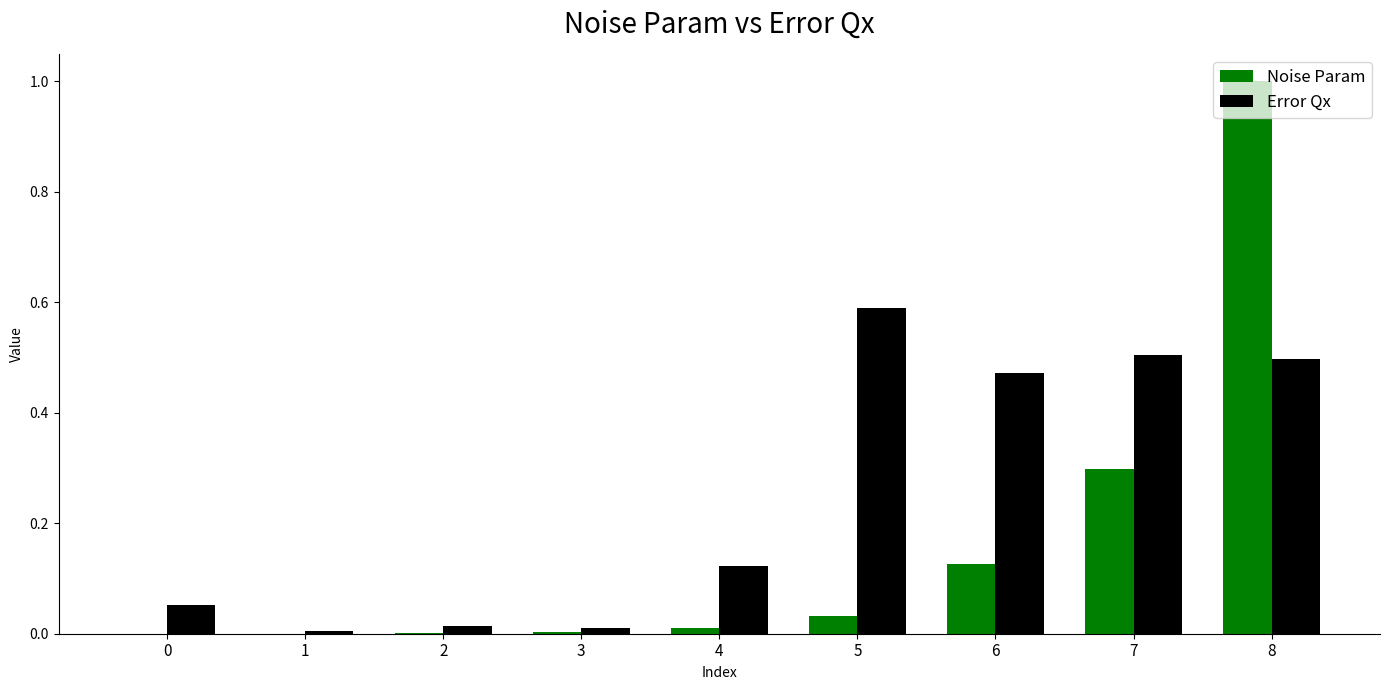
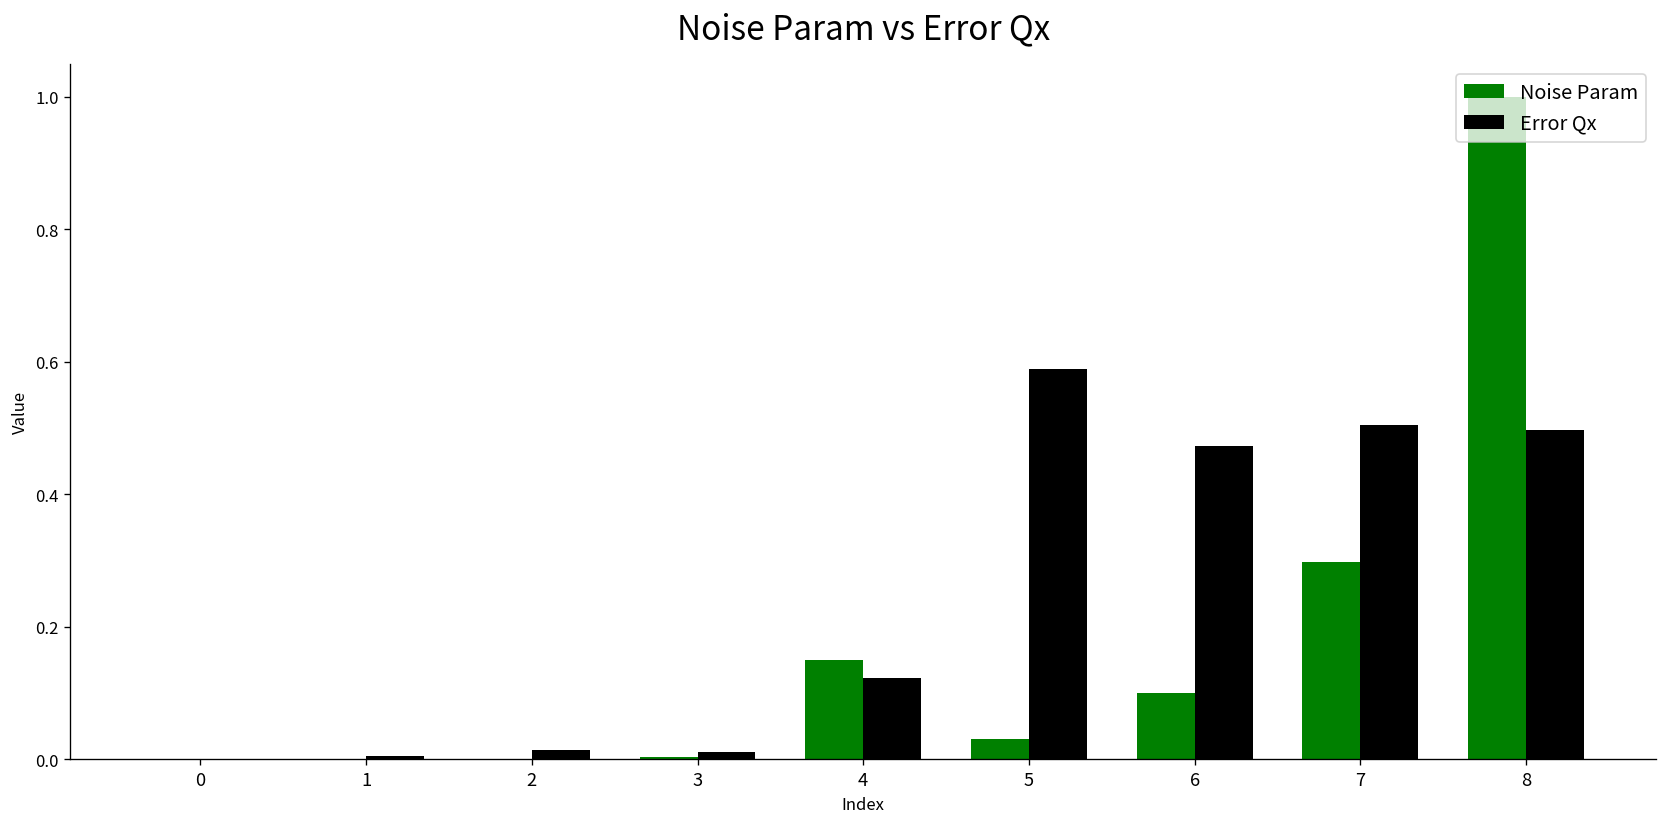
  {
    "Noise Param": {
-     "4": 0.01,
+     "4": 0.15,
      "5": 0.03,
-     "6": 0.13,
+     "6": 0.10,
      "7": 0.30
    },
    "Error Qx": {
-     "0": 0.05,
+     "0": 0.00,
      "2": 0.01,
      "3": 0.01,
      "4": 0.12,
      "5": 0.59,
      "6": 0.47,
      "7": 0.50,
      "8": 0.50
    }
  }
